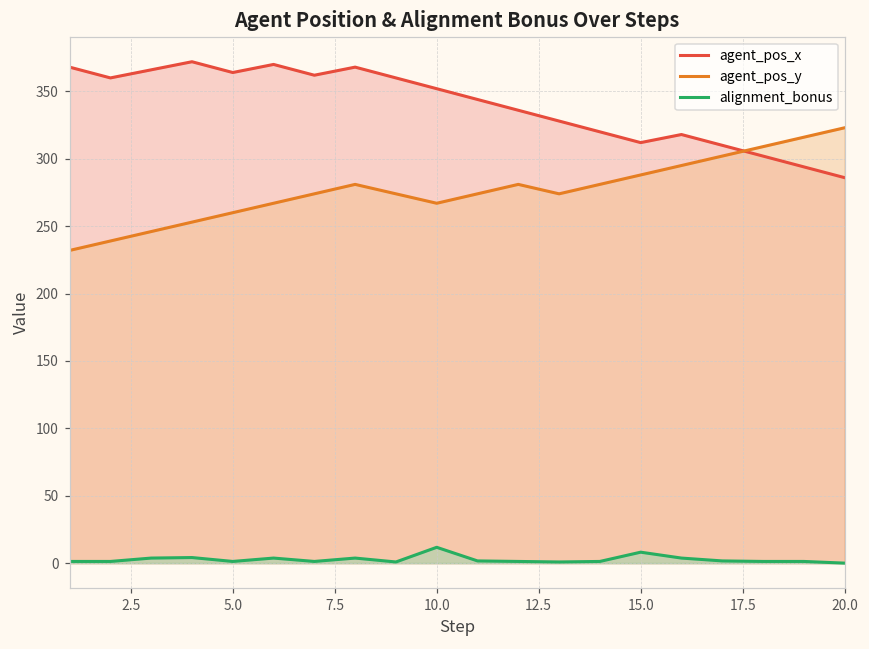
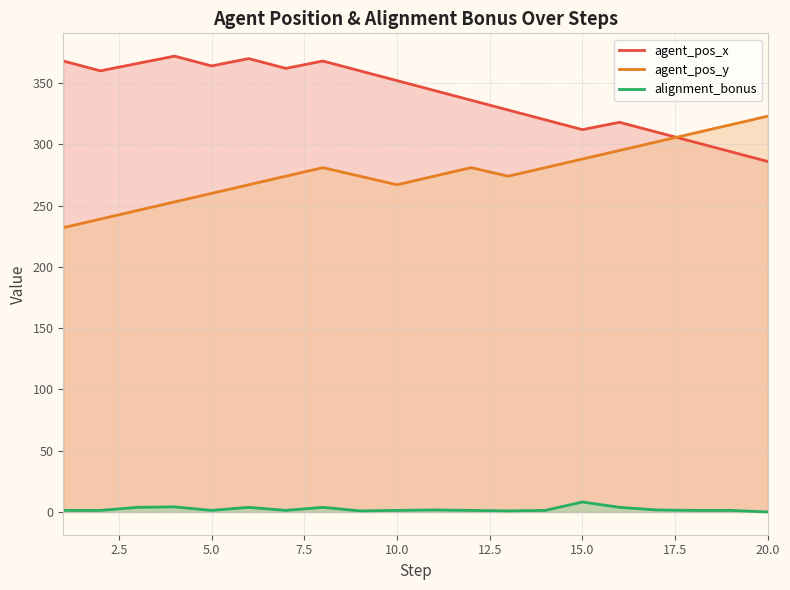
  {
    "alignment_bonus": {
      "5.0": 1,
-     "10.0": 12,
+     "10.0": 1,
      "15.0": 8,
      "20.0": 0
    }
  }
